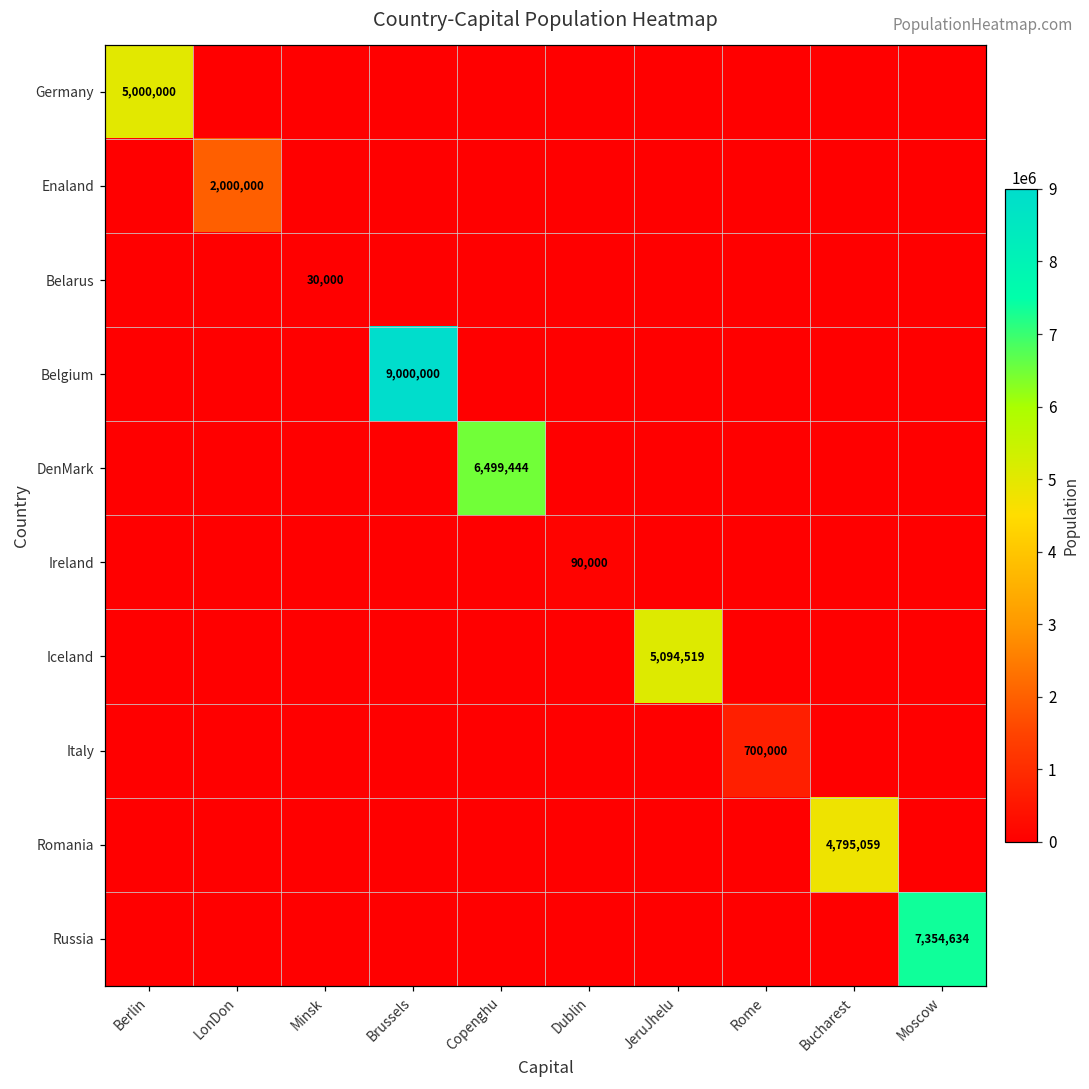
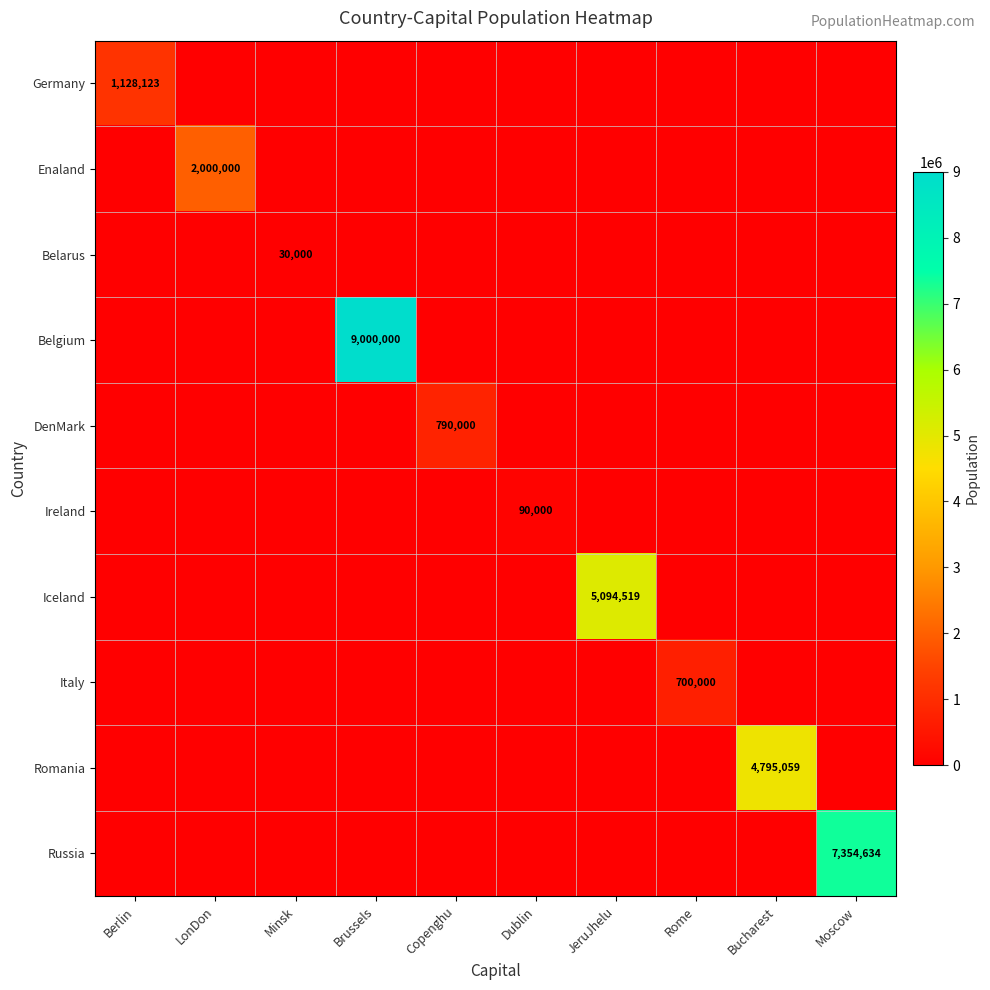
  {
    "Germany": {
-     "Berlin": "5,000,000"
+     "Berlin": "1,128,123"
    },
    "Enaland": {
      "LonDon": "2,000,000"
    },
    "Belarus": {
      "Minsk": "30,000"
    },
    "Belgium": {
      "Brussels": "9,000,000"
    },
    "DenMark": {
-     "Copenghu": "6,499,444"
+     "Copenghu": "790,000"
    },
    "Ireland": {
      "Dublin": "90,000"
    },
    "Iceland": {
      "JeruJhelu": "5,094,519"
    },
    "Italy": {
      "Rome": "700,000"
    },
    "Romania": {
      "Bucharest": "4,795,059"
    },
    "Russia": {
      "Moscow": "7,354,634"
    }
  }
